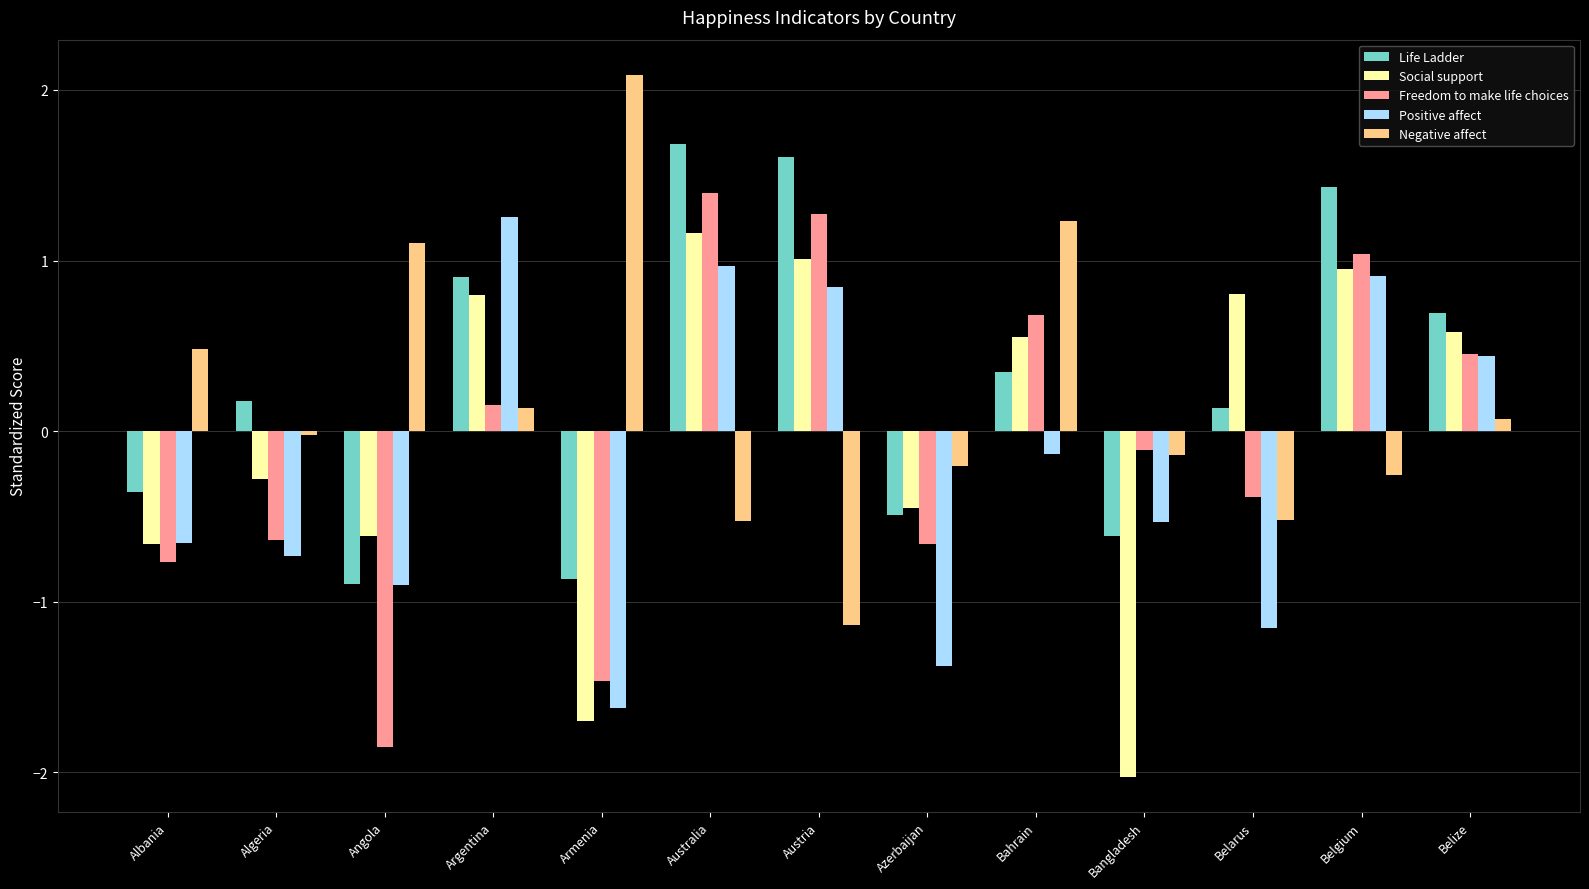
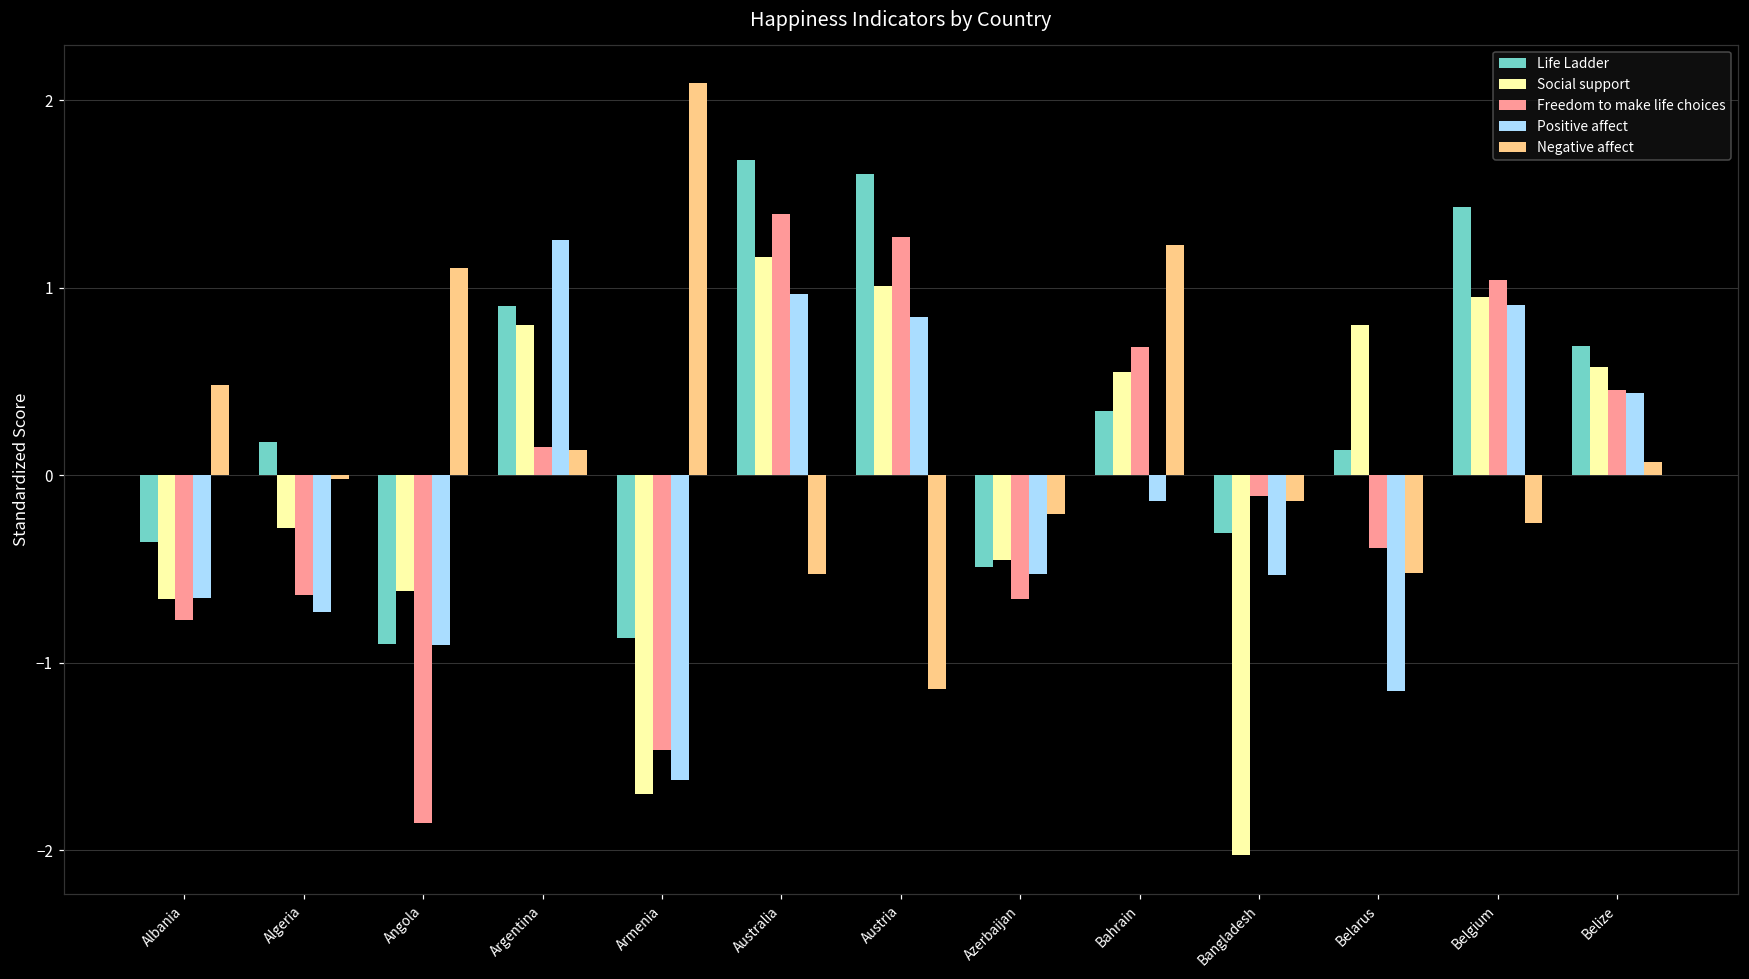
  {
    "Life Ladder": {
      "Albania": -0.36,
      "Algeria": 0.18,
      "Angola": -0.90,
      "Argentina": 0.90,
      "Armenia": -0.87,
      "Australia": 1.68,
      "Austria": 1.60,
      "Azerbaijan": -0.49,
      "Bahrain": 0.34,
-     "Bangladesh": -0.62,
+     "Bangladesh": -0.31,
      "Belarus": 0.14,
      "Belgium": 1.43,
      "Belize": 0.69
    },
    "Social support": {
      "Albania": -0.66,
      "Algeria": -0.28,
      "Angola": -0.62,
      "Argentina": 0.80,
      "Armenia": -1.70,
      "Australia": 1.16,
      "Austria": 1.01,
      "Azerbaijan": -0.45,
      "Bahrain": 0.55,
      "Bangladesh": -2.03,
      "Belarus": 0.80,
      "Belgium": 0.95,
      "Belize": 0.58
    },
    "Positive affect": {
      "Albania": -0.66,
      "Algeria": -0.73,
      "Angola": -0.90,
      "Argentina": 1.25,
      "Armenia": -1.62,
      "Australia": 0.97,
      "Austria": 0.85,
-     "Azerbaijan": -1.38,
+     "Azerbaijan": -0.52,
      "Bahrain": -0.14,
      "Bangladesh": -0.53,
      "Belarus": -1.15,
      "Belgium": 0.91,
      "Belize": 0.44
    }
  }
